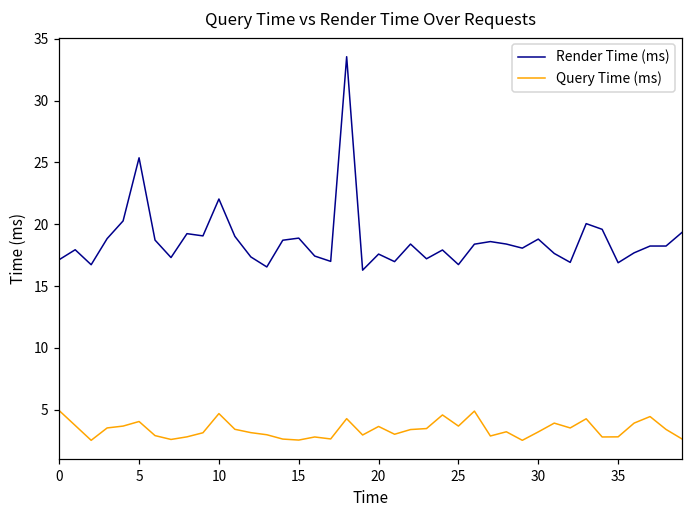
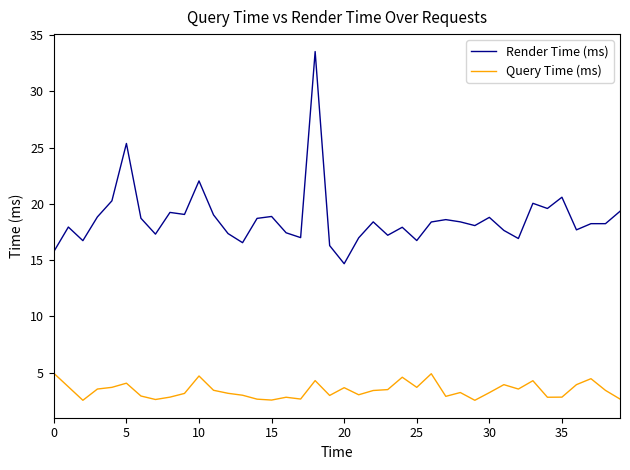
  {
    "Render Time (ms)": {
-     "0": 17.1,
+     "0": 15.8,
      "5": 25.4,
      "10": 22.0,
      "15": 18.9,
-     "20": 17.6,
+     "20": 14.7,
      "25": 16.7,
      "30": 18.8,
-     "35": 16.9
+     "35": 20.6
    },
    "Query Time (ms)": {
      "0": 4.9,
      "5": 4.1,
      "10": 4.7,
      "15": 2.6,
      "20": 3.7,
      "25": 3.7,
      "30": 3.2,
      "35": 2.8
    }
  }
